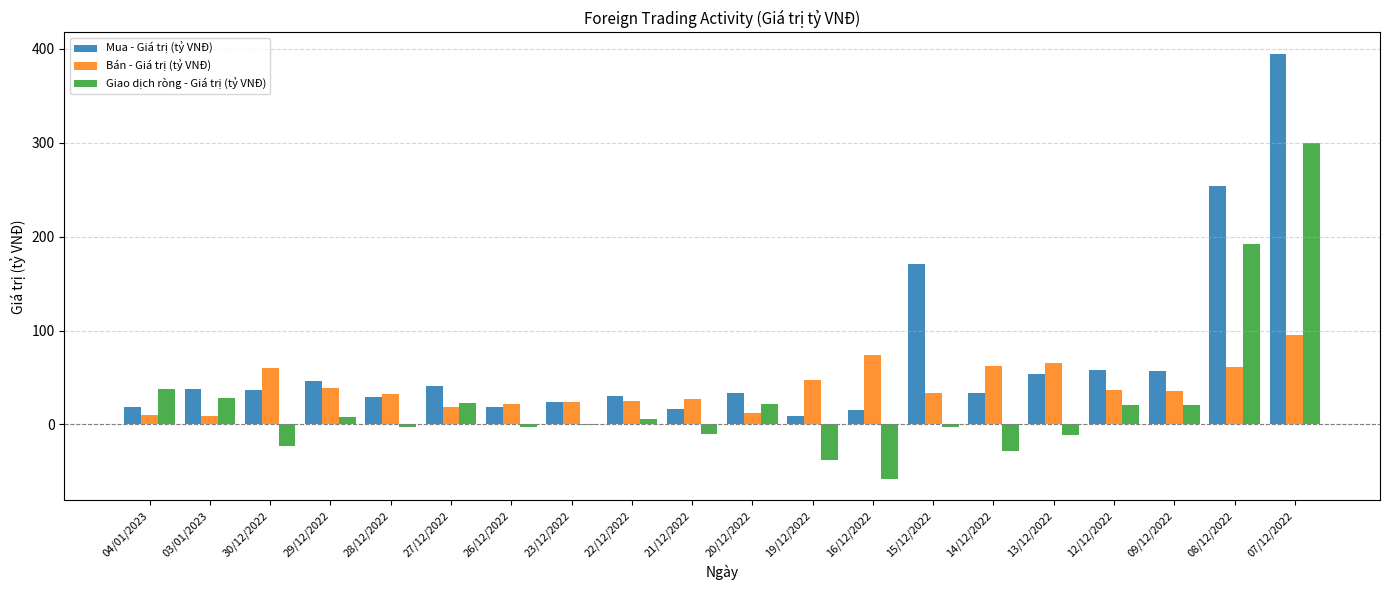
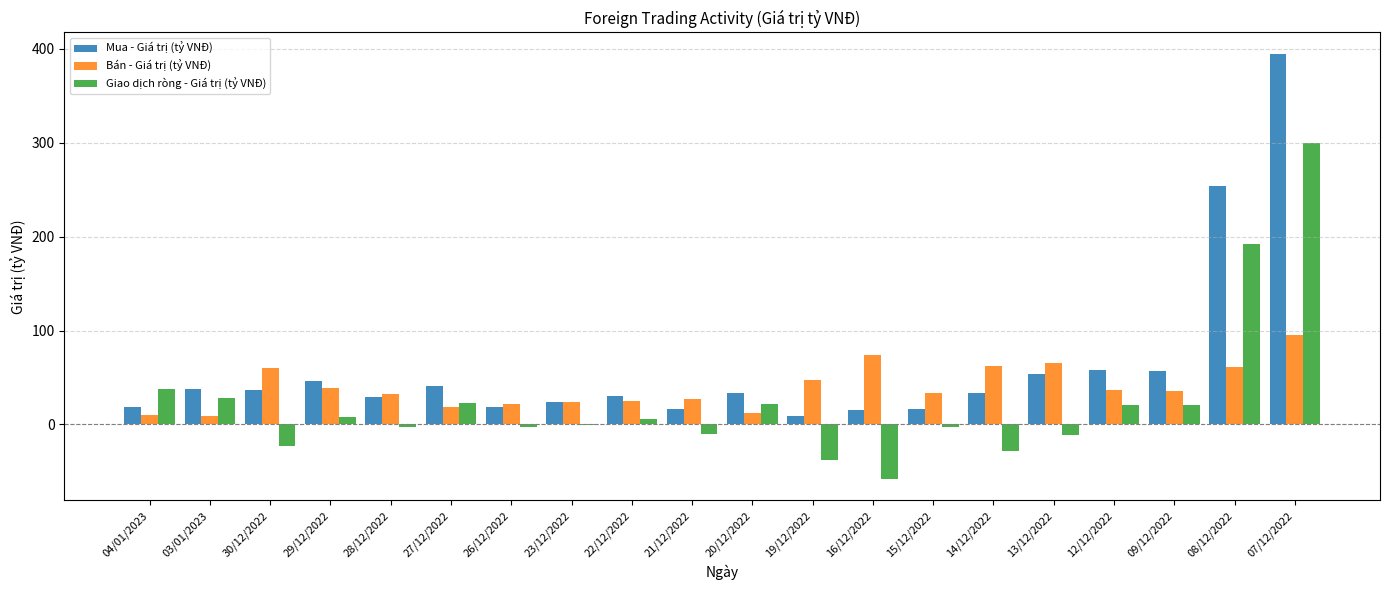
  {
    "Mua - Giá trị (tỷ VNĐ)": {
      "04/01/2023": 20,
      "03/01/2023": 40,
      "30/12/2022": 40,
      "29/12/2022": 50,
      "28/12/2022": 30,
      "27/12/2022": 40,
      "26/12/2022": 20,
      "23/12/2022": 20,
      "22/12/2022": 30,
      "21/12/2022": 20,
      "20/12/2022": 30,
      "19/12/2022": 10,
      "16/12/2022": 20,
-     "15/12/2022": 170,
+     "15/12/2022": 20,
      "14/12/2022": 30,
      "13/12/2022": 50,
      "12/12/2022": 60,
      "09/12/2022": 60,
      "08/12/2022": 250,
      "07/12/2022": 390
    },
    "Bán - Giá trị (tỷ VNĐ)": {
      "04/01/2023": 10,
      "03/01/2023": 10,
      "30/12/2022": 60,
      "29/12/2022": 40,
      "28/12/2022": 30,
      "27/12/2022": 20,
      "26/12/2022": 20,
      "23/12/2022": 20,
      "22/12/2022": 20,
      "21/12/2022": 30,
      "20/12/2022": 10,
      "19/12/2022": 50,
      "16/12/2022": 70,
      "15/12/2022": 30,
      "14/12/2022": 60,
      "13/12/2022": 70,
      "12/12/2022": 40,
      "09/12/2022": 40,
      "08/12/2022": 60,
      "07/12/2022": 90
    },
    "Giao dịch ròng - Giá trị (tỷ VNĐ)": {
      "04/01/2023": 40,
      "03/01/2023": 30,
      "30/12/2022": -20,
      "29/12/2022": 10,
      "27/12/2022": 20,
      "26/12/2022": 0,
      "22/12/2022": 10,
      "21/12/2022": -10,
      "20/12/2022": 20,
      "19/12/2022": -40,
      "16/12/2022": -60,
      "15/12/2022": 0,
      "14/12/2022": -30,
      "13/12/2022": -10,
      "12/12/2022": 20,
      "09/12/2022": 20,
      "08/12/2022": 190,
      "07/12/2022": 300
    }
  }
